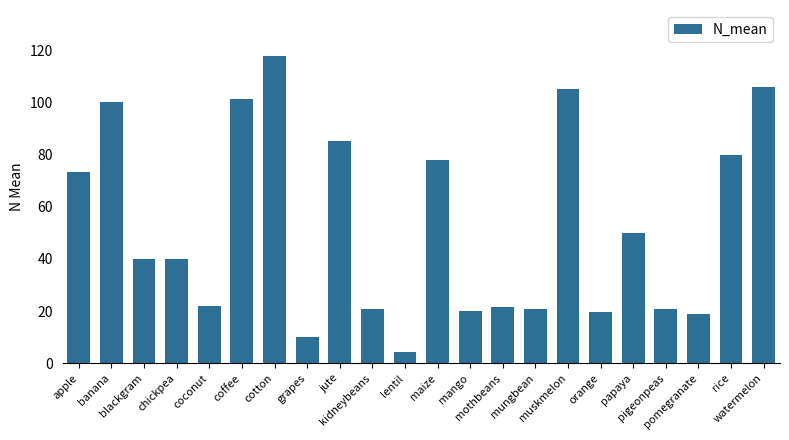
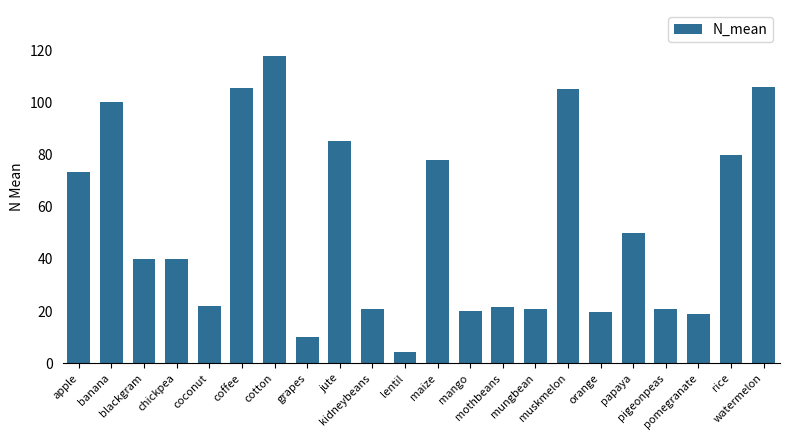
  {
    "apple": 73,
    "banana": 100,
    "blackgram": 40,
    "chickpea": 40,
    "coconut": 22,
-   "coffee": 101,
+   "coffee": 105,
    "cotton": 118,
    "grapes": 10,
    "jute": 85,
    "kidneybeans": 21,
    "lentil": 4,
    "maize": 78,
    "mango": 20,
    "mothbeans": 21,
    "mungbean": 21,
    "muskmelon": 105,
    "orange": 20,
    "papaya": 50,
    "pigeonpeas": 21,
    "pomegranate": 19,
    "rice": 80,
    "watermelon": 106
  }
